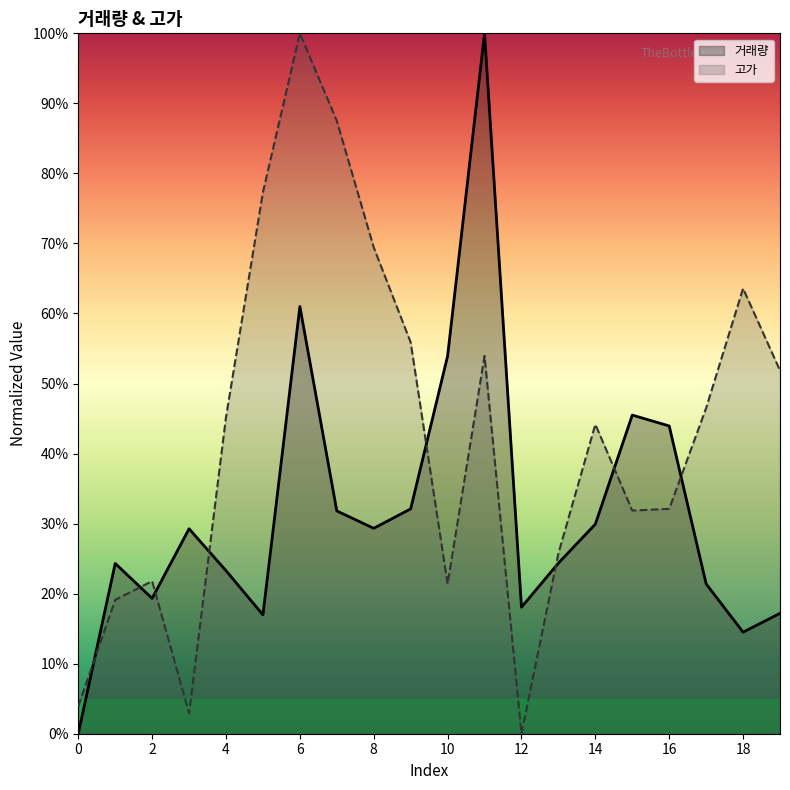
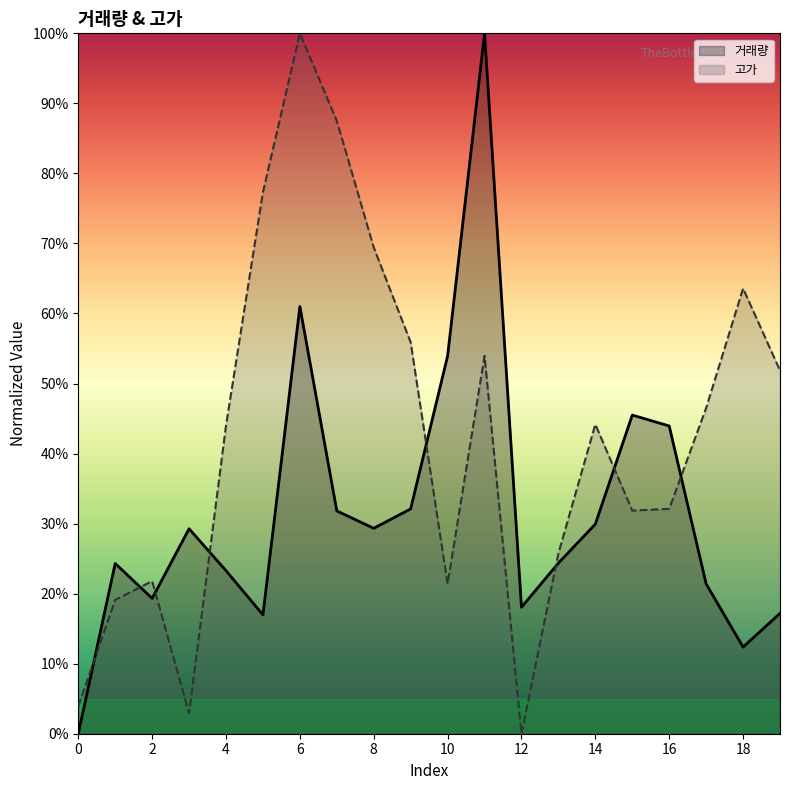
  {
    "거래량": {
      "2": "19%",
      "4": "23%",
      "6": "61%",
      "8": "29%",
      "10": "54%",
      "12": "18%",
      "14": "30%",
      "16": "44%",
-     "18": "14%"
+     "18": "12%"
    },
    "고가": {
      "2": "22%",
-     "4": "45%",
+     "4": "44%",
      "6": "100%",
      "8": "69%",
      "10": "21%",
      "14": "44%",
      "16": "32%",
      "18": "64%"
    }
  }
